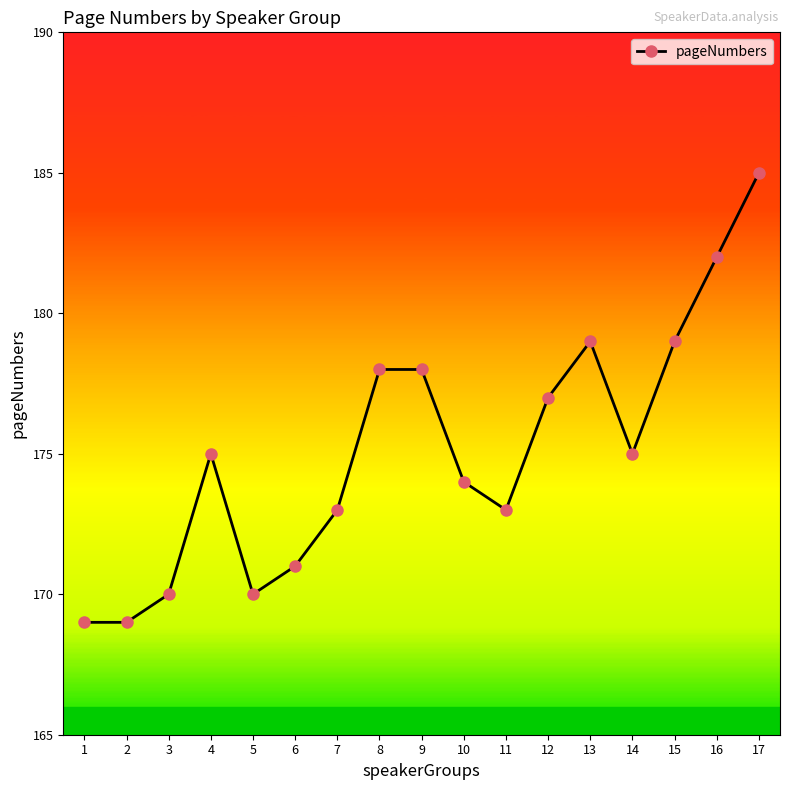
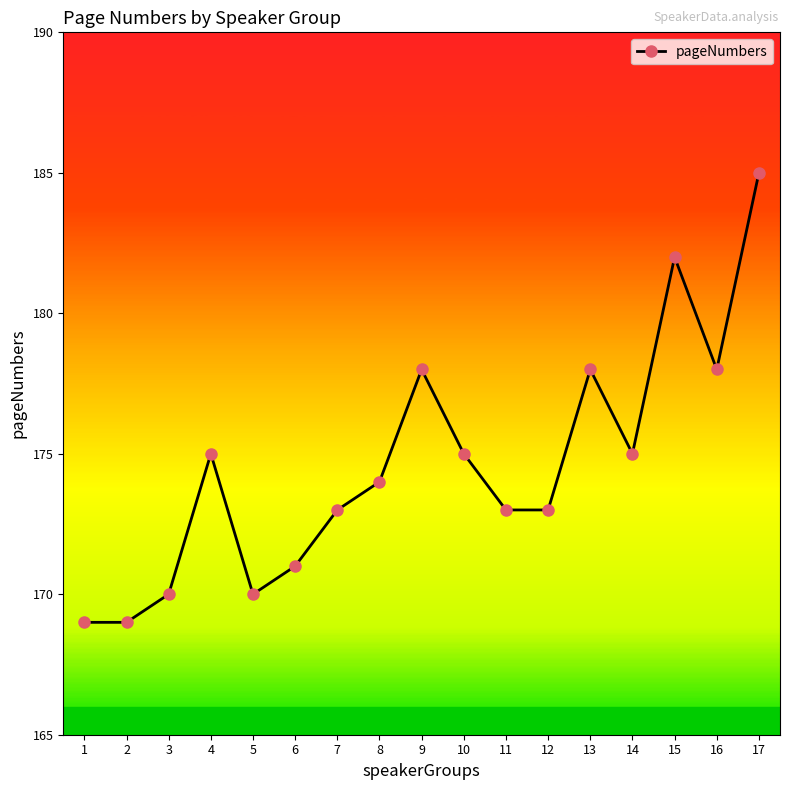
  {
    "1": 169,
    "2": 169,
    "3": 170,
    "4": 175,
    "5": 170,
    "6": 171,
    "7": 173,
-   "8": 178,
+   "8": 174,
    "9": 178,
-   "10": 174,
+   "10": 175,
    "11": 173,
-   "12": 177,
-   "13": 179,
+   "12": 173,
+   "13": 178,
    "14": 175,
-   "15": 179,
-   "16": 182,
+   "15": 182,
+   "16": 178,
    "17": 185
  }
